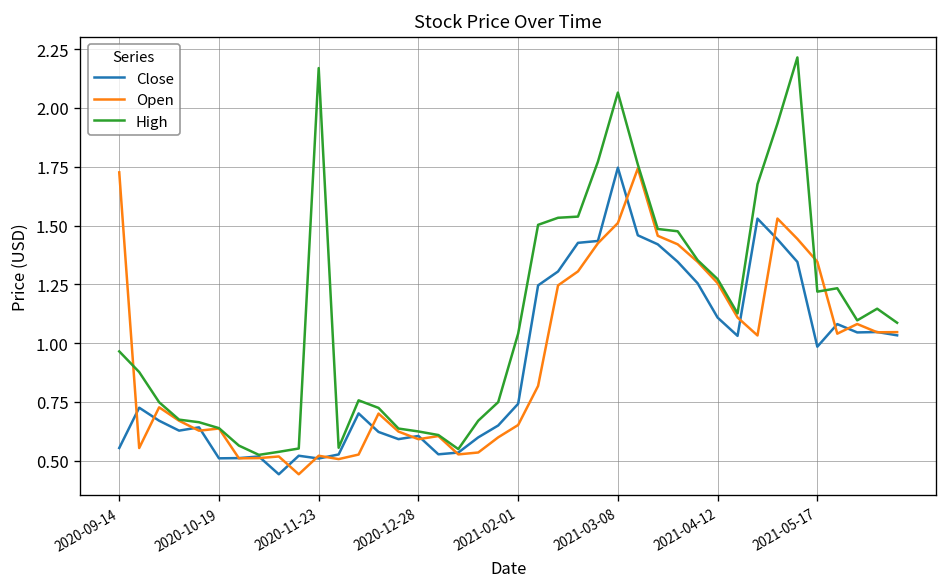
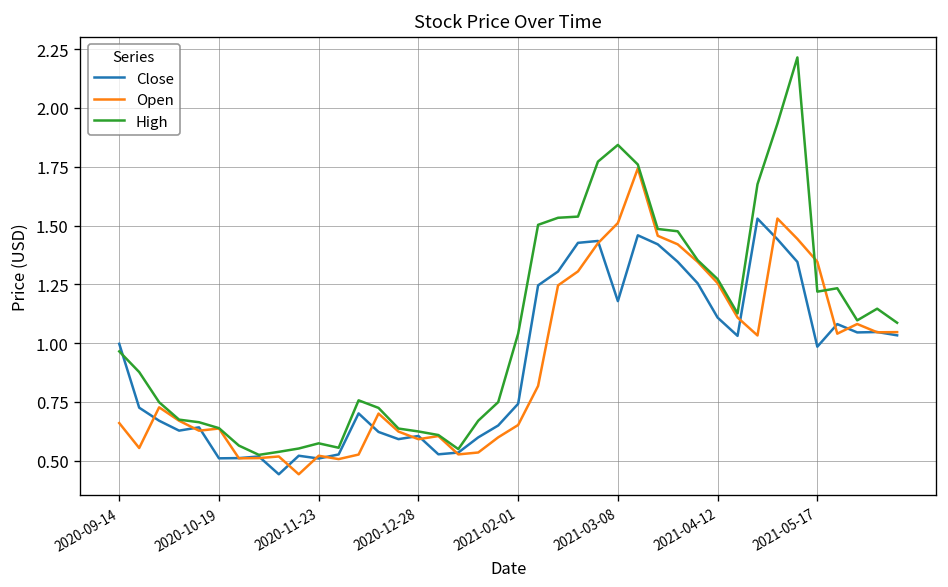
  {
    "Close": {
-     "2020-09-14": 0.55,
+     "2020-09-14": 1.00,
      "2020-10-19": 0.51,
      "2020-12-28": 0.61,
      "2021-02-01": 0.74,
-     "2021-03-08": 1.75,
+     "2021-03-08": 1.18,
      "2021-04-12": 1.11,
      "2021-05-17": 0.98
    },
    "Open": {
-     "2020-09-14": 1.73,
+     "2020-09-14": 0.66,
      "2020-12-28": 0.59,
      "2021-02-01": 0.65,
      "2021-03-08": 1.51,
      "2021-04-12": 1.26,
      "2021-05-17": 1.35
    },
    "High": {
      "2020-09-14": 0.96,
-     "2020-11-23": 2.17,
+     "2020-11-23": 0.57,
      "2020-12-28": 0.62,
      "2021-02-01": 1.04,
-     "2021-03-08": 2.07,
+     "2021-03-08": 1.84,
      "2021-04-12": 1.27,
      "2021-05-17": 1.22
    }
  }
